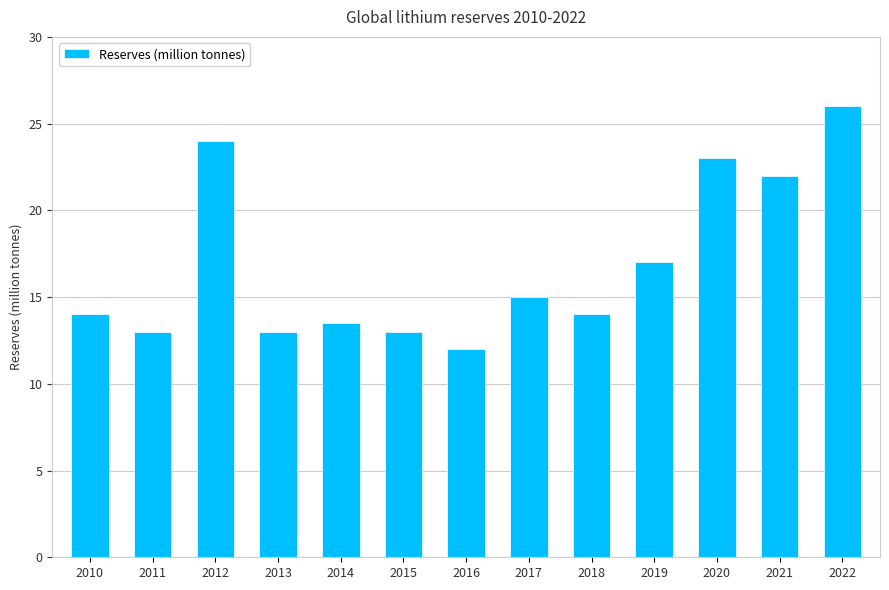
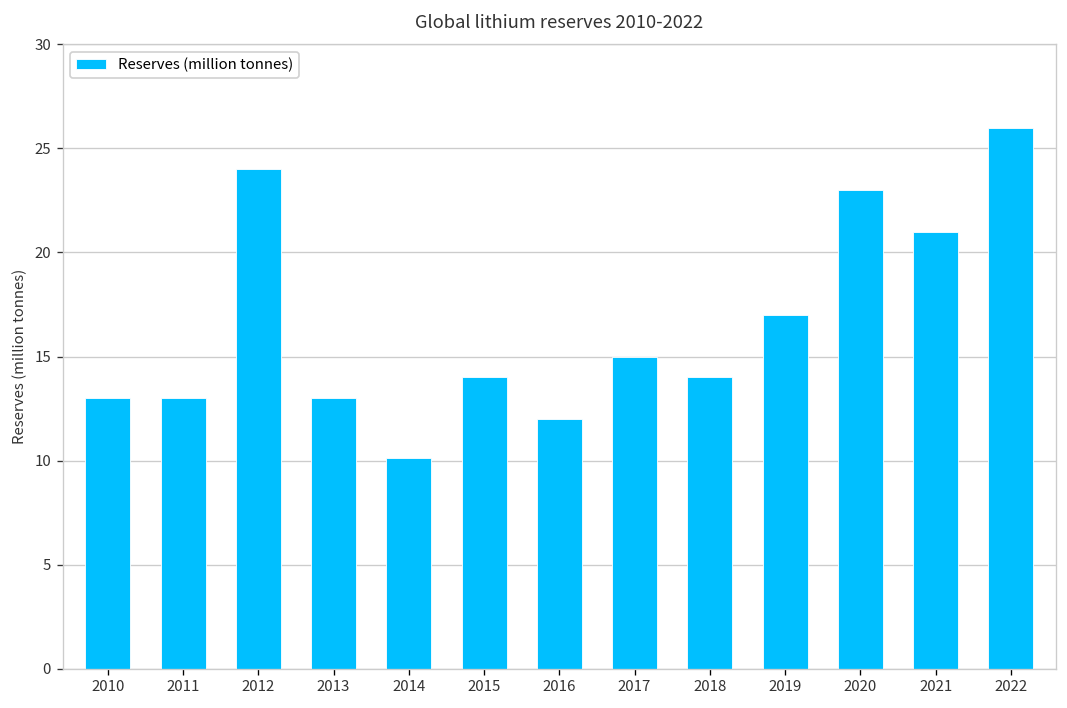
  {
-   "2010": 14,
+   "2010": 13,
    "2011": 13.0,
    "2012": 24.0,
    "2013": 13.0,
-   "2014": 13.5,
-   "2015": 13,
+   "2014": 10.1,
+   "2015": 14,
    "2016": 12.0,
    "2017": 15.0,
    "2018": 14.0,
    "2019": 17.0,
    "2020": 23.0,
-   "2021": 22,
+   "2021": 21,
    "2022": 26.0
  }
